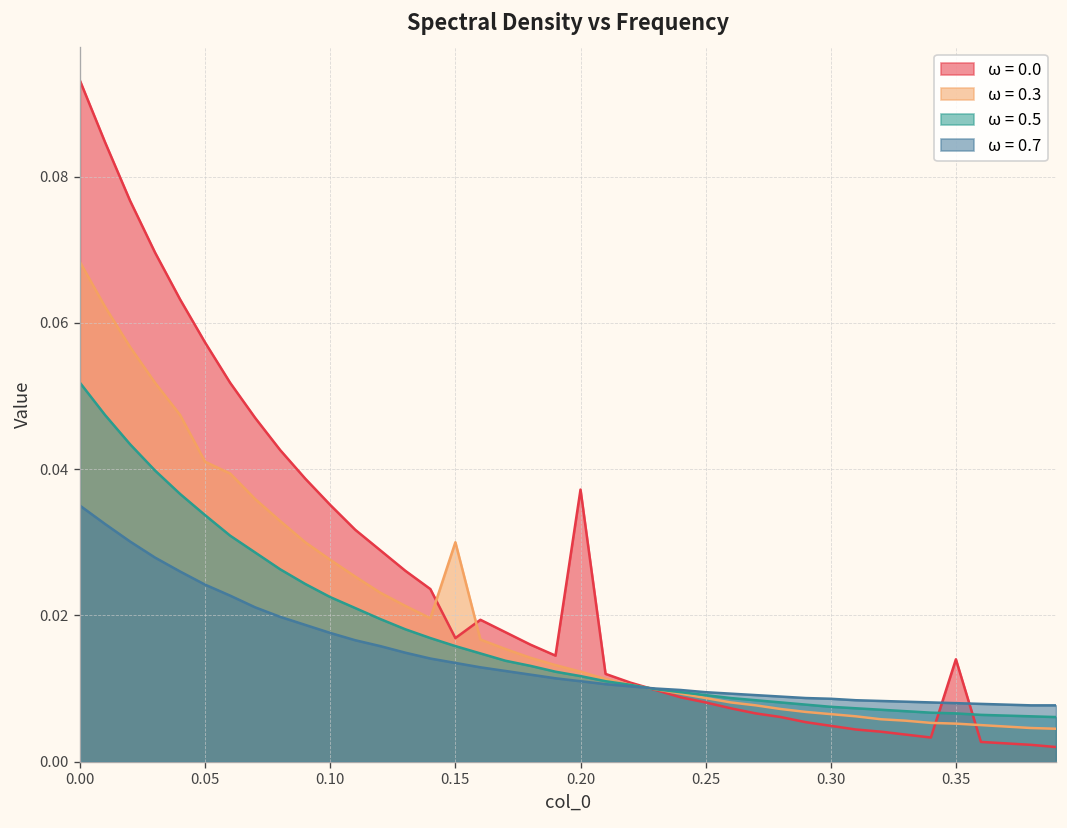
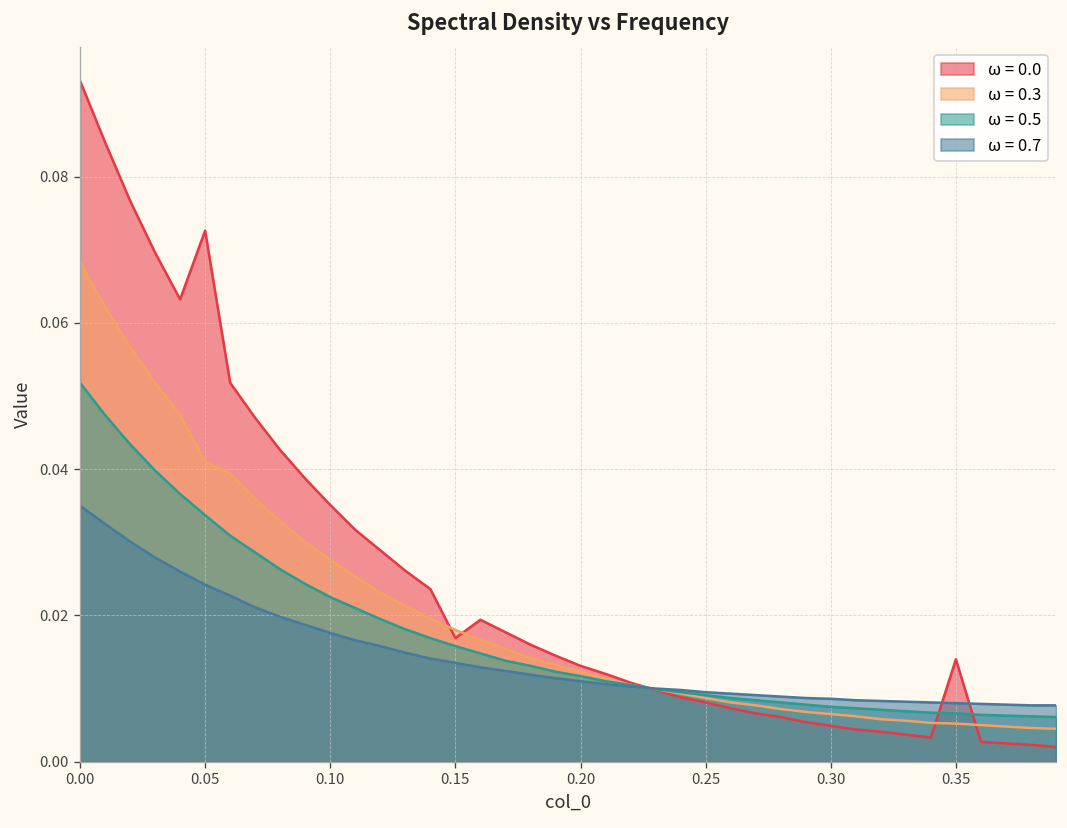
  {
    "ω = 0.0": {
      "0.00": 0.093,
-     "0.05": 0.057,
+     "0.05": 0.073,
      "0.10": 0.035,
      "0.15": 0.017,
-     "0.20": 0.037,
+     "0.20": 0.013,
      "0.25": 0.008,
      "0.30": 0.005,
      "0.35": 0.014
    },
    "ω = 0.3": {
      "0.00": 0.068,
      "0.05": 0.041,
      "0.10": 0.028,
-     "0.15": 0.030,
+     "0.15": 0.018,
      "0.20": 0.012,
      "0.30": 0.007,
      "0.35": 0.005
    }
  }
